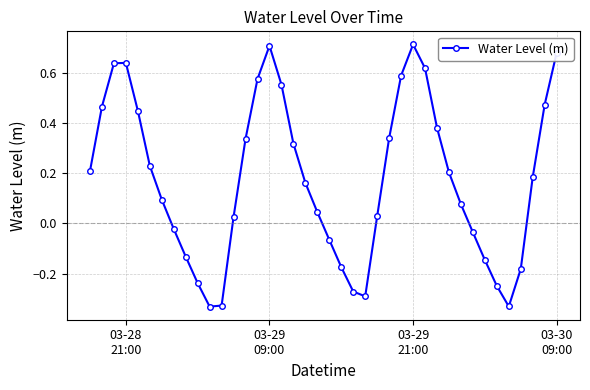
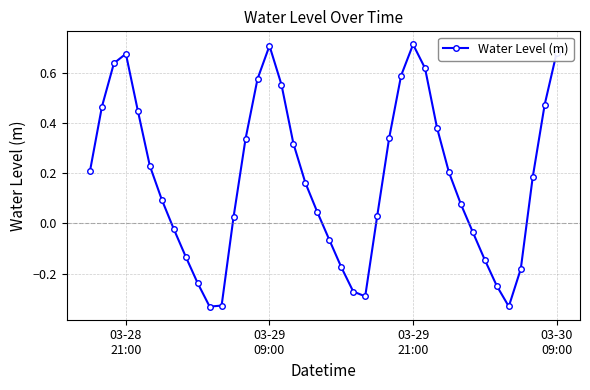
  {
-   "03-28 21:00": 0.64,
+   "03-28 21:00": 0.68,
    "03-29 09:00": 0.71,
    "03-29 21:00": 0.71
  }
